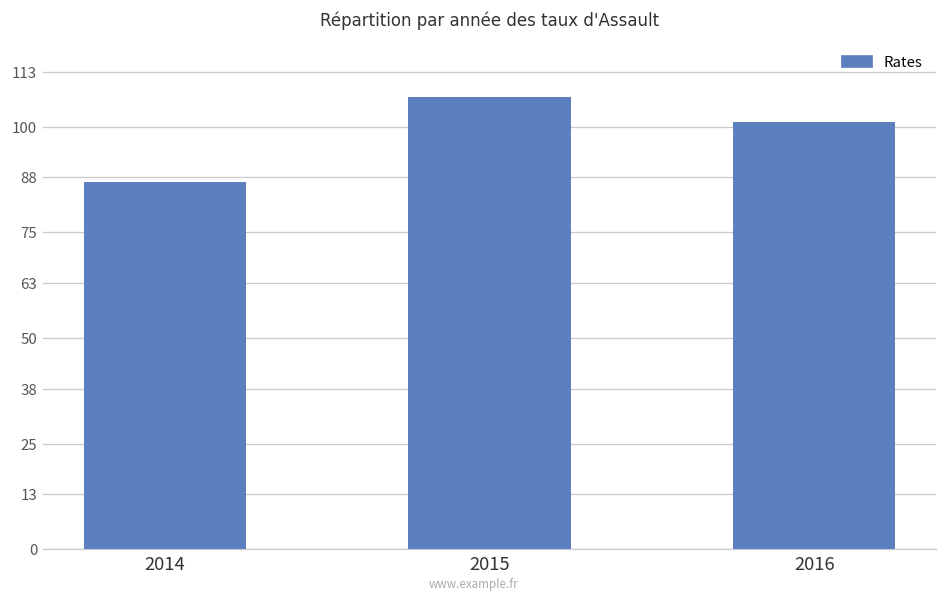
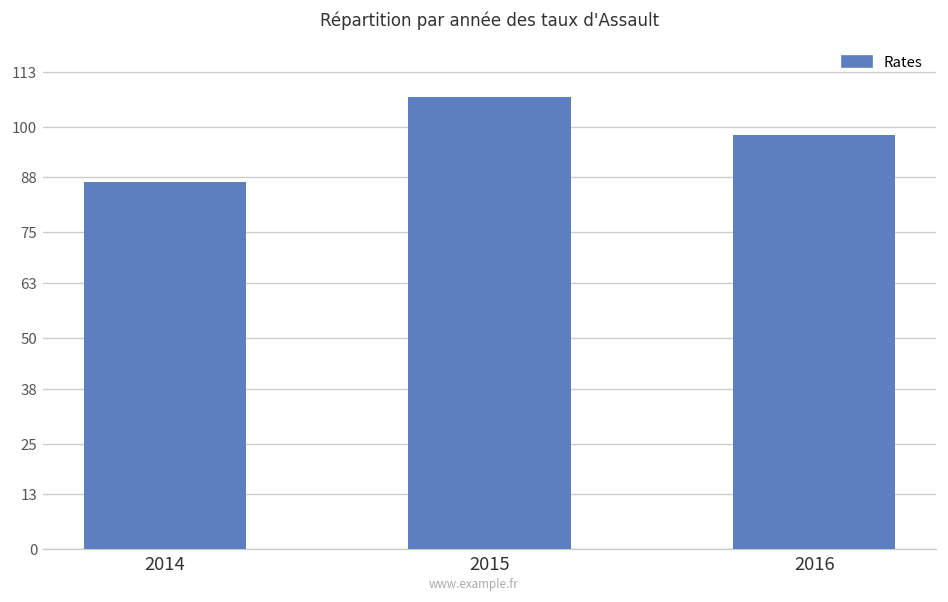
  {
    "2014": 87,
    "2015": 107,
-   "2016": 101
+   "2016": 98
  }
